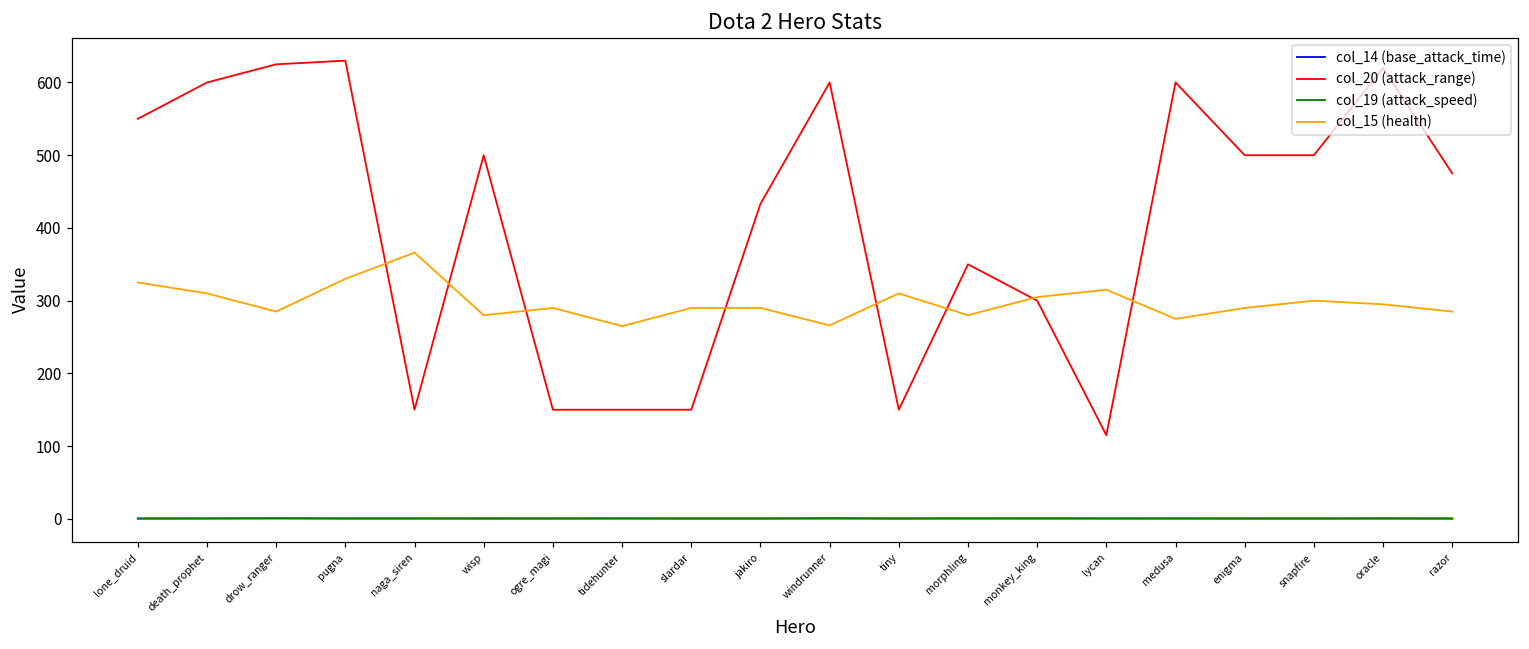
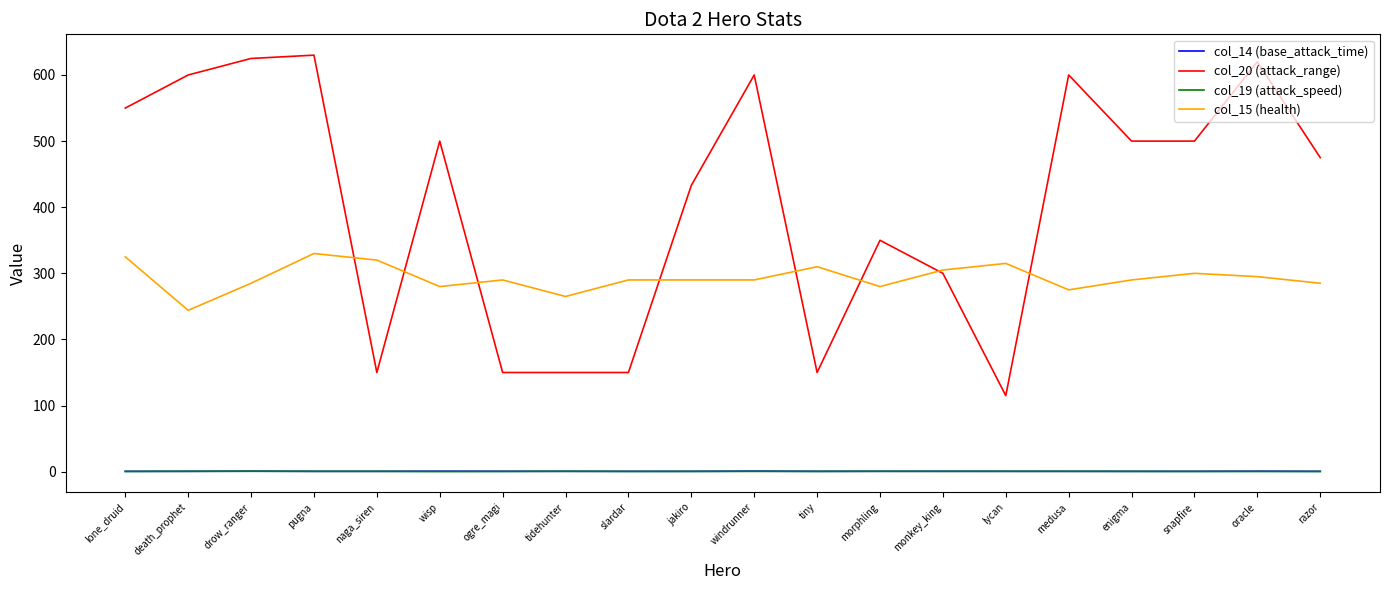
  {
    "col_20 (attack_range)": {
      "lone_druid": 550,
      "death_prophet": 600,
      "drow_ranger": 630,
      "pugna": 630,
      "naga_siren": 150,
      "wisp": 500,
      "ogre_magi": 150,
      "tidehunter": 150,
      "slardar": 150,
      "jakiro": 430,
      "windrunner": 600,
      "tiny": 150,
      "morphling": 350,
      "monkey_king": 300,
      "lycan": 120,
      "medusa": 600,
      "enigma": 500,
      "snapfire": 500,
      "razor": 480
    },
    "col_15 (health)": {
      "lone_druid": 330,
-     "death_prophet": 310,
+     "death_prophet": 240,
      "drow_ranger": 290,
      "pugna": 330,
-     "naga_siren": 370,
+     "naga_siren": 320,
      "wisp": 280,
      "ogre_magi": 290,
      "tidehunter": 270,
      "slardar": 290,
      "jakiro": 290,
-     "windrunner": 270,
+     "windrunner": 290,
      "tiny": 310,
      "morphling": 280,
      "monkey_king": 310,
      "lycan": 320,
      "medusa": 280,
      "enigma": 290,
      "snapfire": 300,
      "oracle": 300,
      "razor": 290
    }
  }
